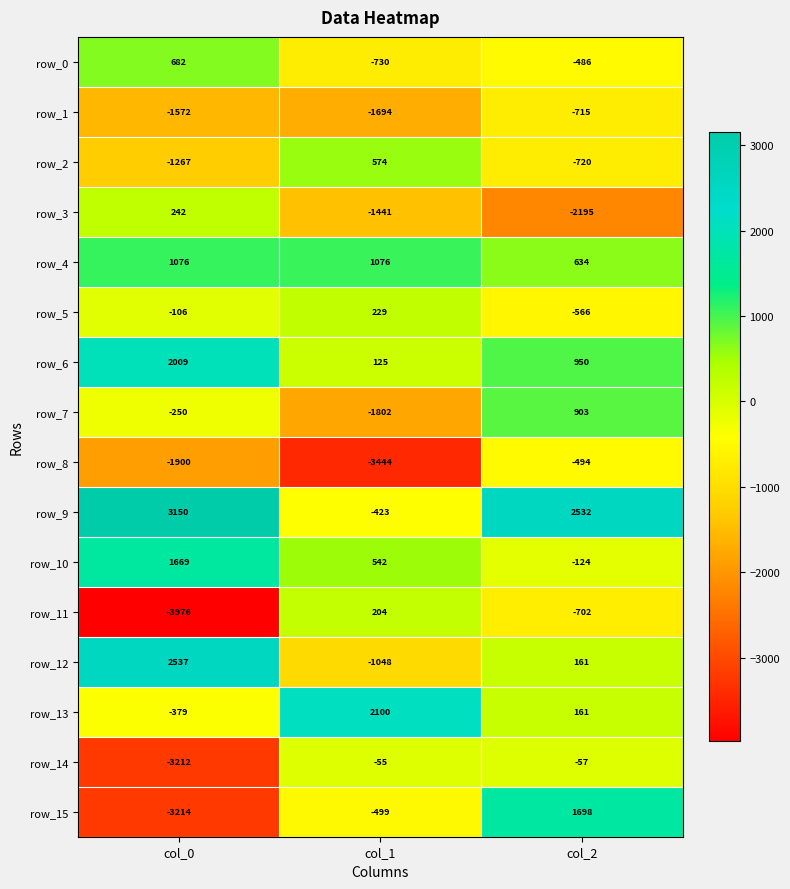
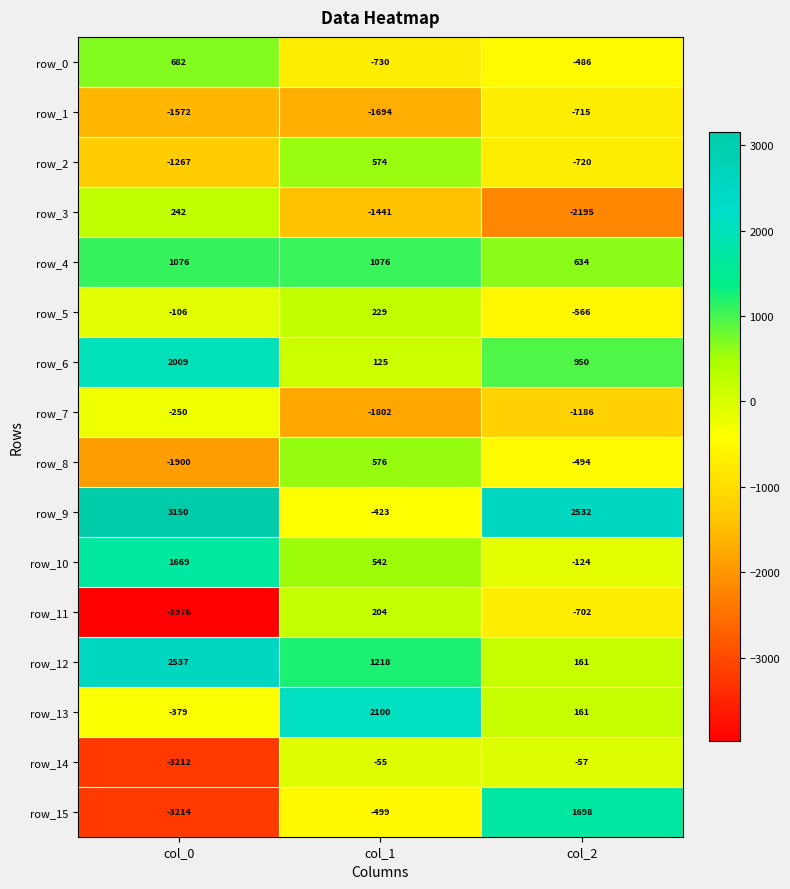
  {
    "row_0": {
      "col_0": 682,
      "col_1": -730,
      "col_2": -486
    },
    "row_1": {
      "col_0": -1572,
      "col_1": -1694,
      "col_2": -715
    },
    "row_2": {
      "col_0": -1267,
      "col_1": 574,
      "col_2": -720
    },
    "row_3": {
      "col_0": 242,
      "col_1": -1441,
      "col_2": -2195
    },
    "row_4": {
      "col_0": 1076,
      "col_1": 1076,
      "col_2": 634
    },
    "row_5": {
      "col_0": -106,
      "col_1": 229,
      "col_2": -566
    },
    "row_6": {
      "col_0": 2009,
      "col_1": 125,
      "col_2": 950
    },
    "row_7": {
      "col_0": -250,
      "col_1": -1802,
-     "col_2": 903
+     "col_2": -1186
    },
    "row_8": {
      "col_0": -1900,
-     "col_1": -3444,
+     "col_1": 576,
      "col_2": -494
    },
    "row_9": {
      "col_0": 3150,
      "col_1": -423,
      "col_2": 2532
    },
    "row_10": {
      "col_0": 1669,
      "col_1": 542,
      "col_2": -124
    },
    "row_11": {
      "col_0": -3976,
      "col_1": 204,
      "col_2": -702
    },
    "row_12": {
      "col_0": 2537,
-     "col_1": -1048,
+     "col_1": 1218,
      "col_2": 161
    },
    "row_13": {
      "col_0": -379,
      "col_1": 2100,
      "col_2": 161
    },
    "row_14": {
      "col_0": -3212,
      "col_1": -55,
      "col_2": -57
    },
    "row_15": {
      "col_0": -3214,
      "col_1": -499,
      "col_2": 1698
    }
  }
